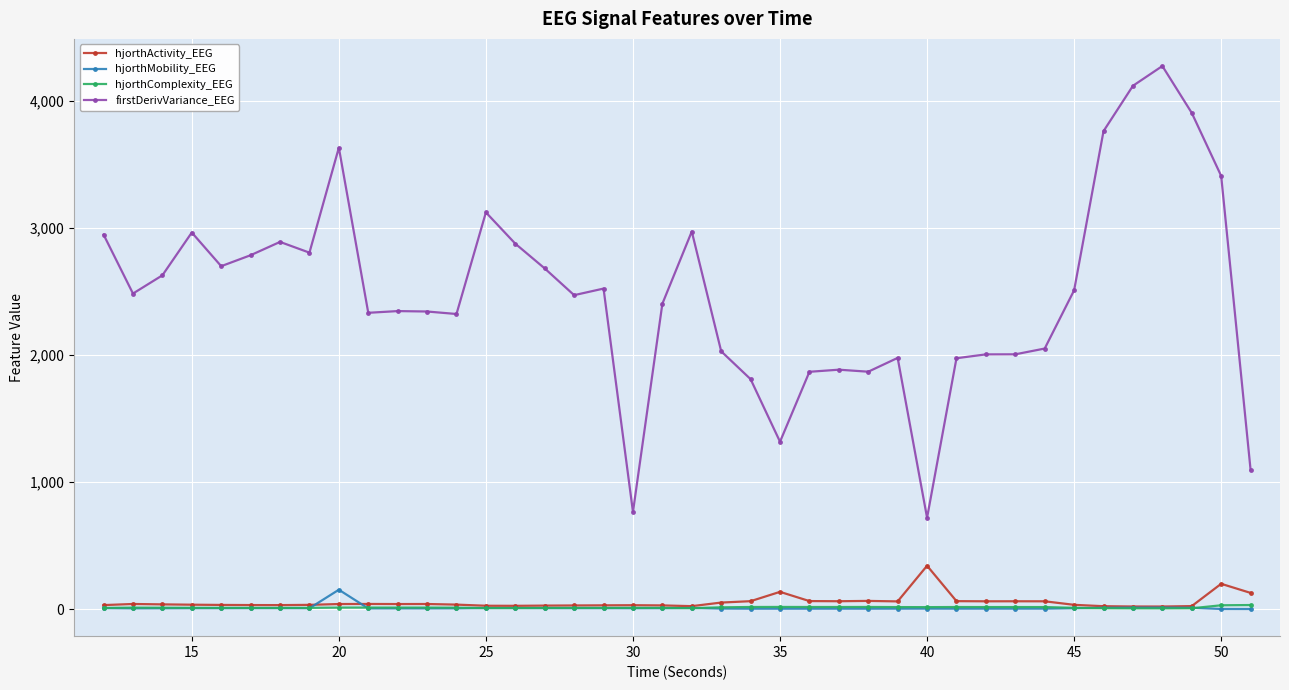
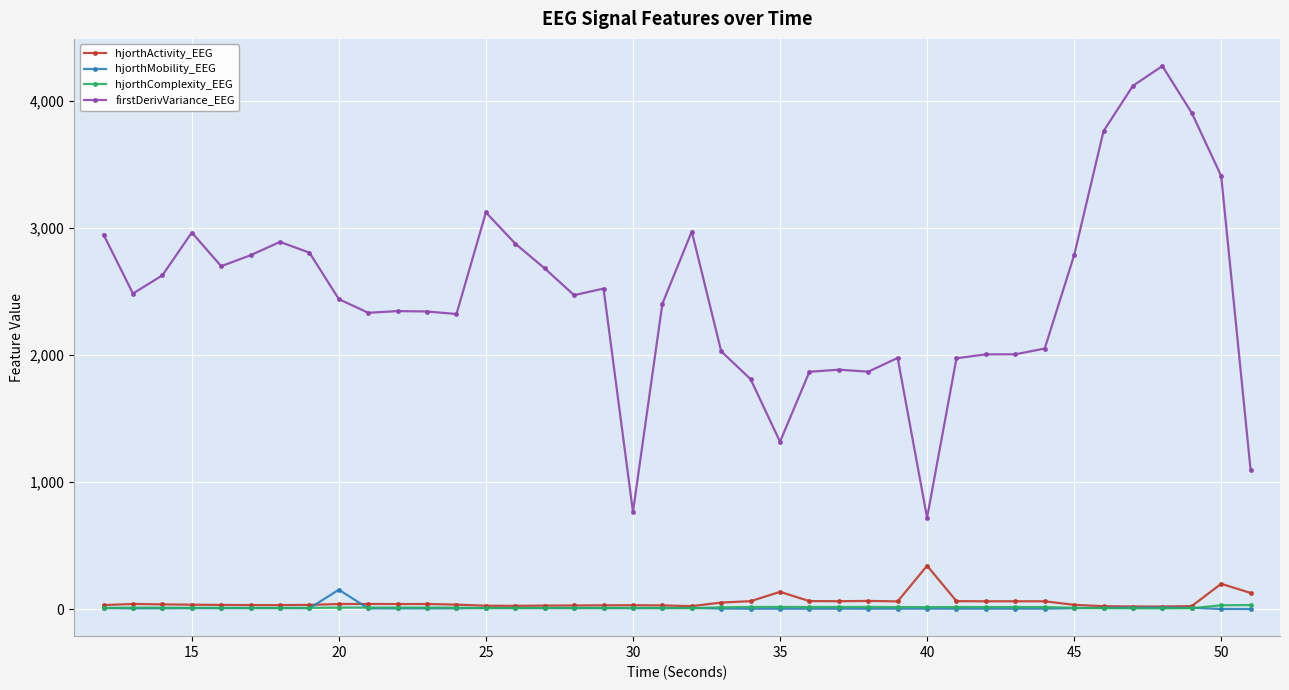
  {
    "hjorthActivity_EEG": {
      "15": "40",
      "20": "40",
      "30": "30",
      "35": "140",
      "40": "340",
      "45": "40",
      "50": "200"
    },
    "hjorthMobility_EEG": {
      "20": "150",
      "50": "0"
    },
    "hjorthComplexity_EEG": {
      "20": "10",
      "50": "30"
    },
    "firstDerivVariance_EEG": {
      "15": "2,960",
-     "20": "3,630",
+     "20": "2,440",
      "25": "3,120",
      "30": "770",
      "35": "1,320",
      "40": "720",
-     "45": "2,510",
+     "45": "2,780",
      "50": "3,410"
    }
  }
